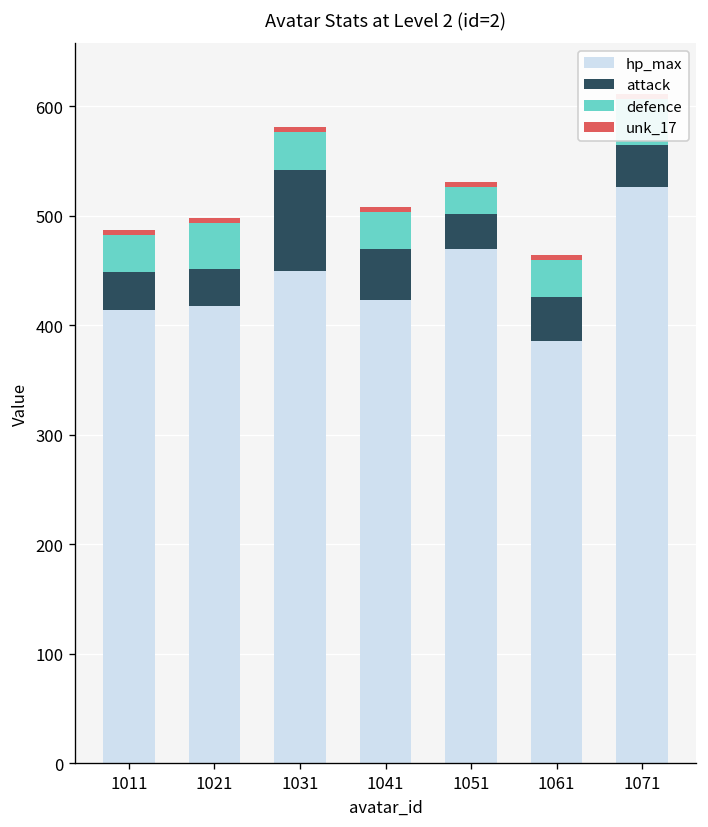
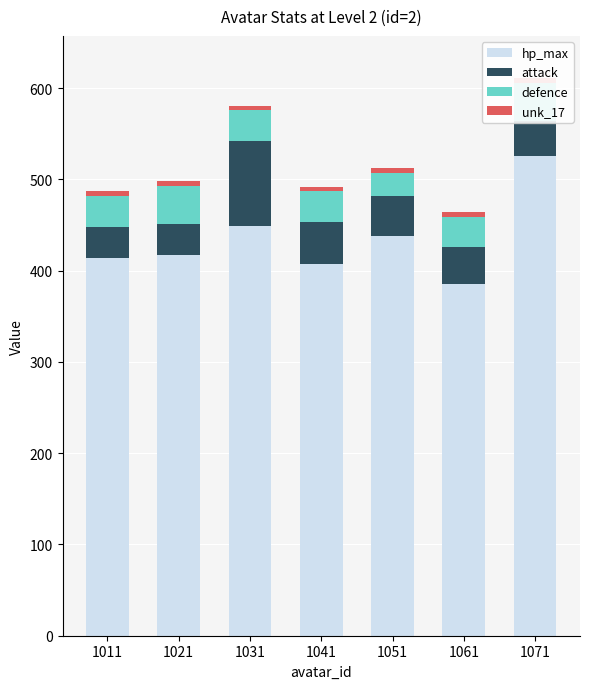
  {
    "hp_max": {
      "1011": 410,
      "1021": 420,
      "1031": 450,
-     "1041": 420,
-     "1051": 470,
+     "1041": 410,
+     "1051": 440,
      "1061": 390,
      "1071": 530
    },
    "attack": {
      "1011": 30,
      "1021": 30,
      "1031": 90,
      "1041": 50,
-     "1051": 30,
+     "1051": 40,
      "1061": 40
    },
    "defence": {
      "1011": 30,
      "1021": 40,
      "1031": 30,
      "1041": 30,
      "1051": 30,
      "1061": 30
    },
    "unk_17": {
      "1011": 10,
      "1021": 10,
      "1031": 10,
      "1041": 10,
      "1051": 10,
      "1061": 10
    }
  }
